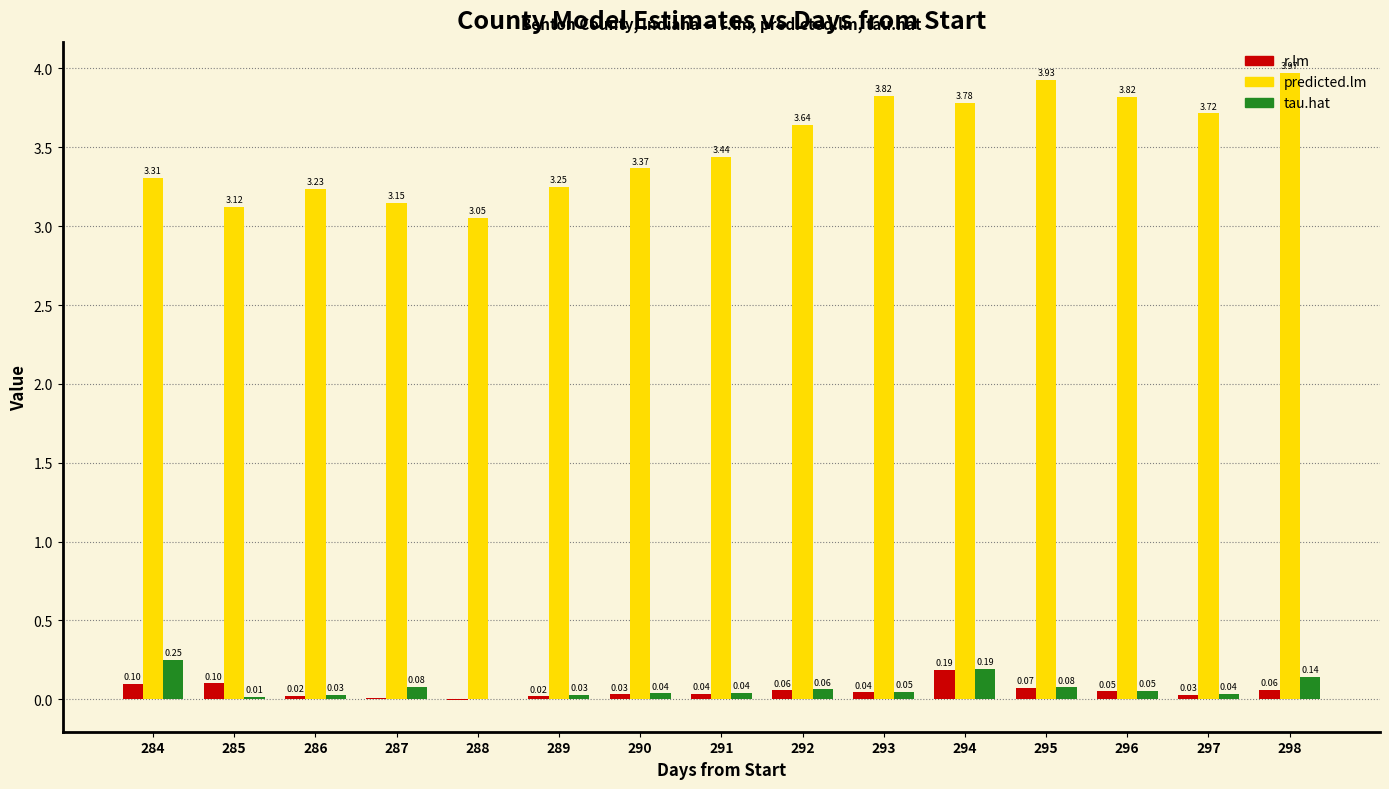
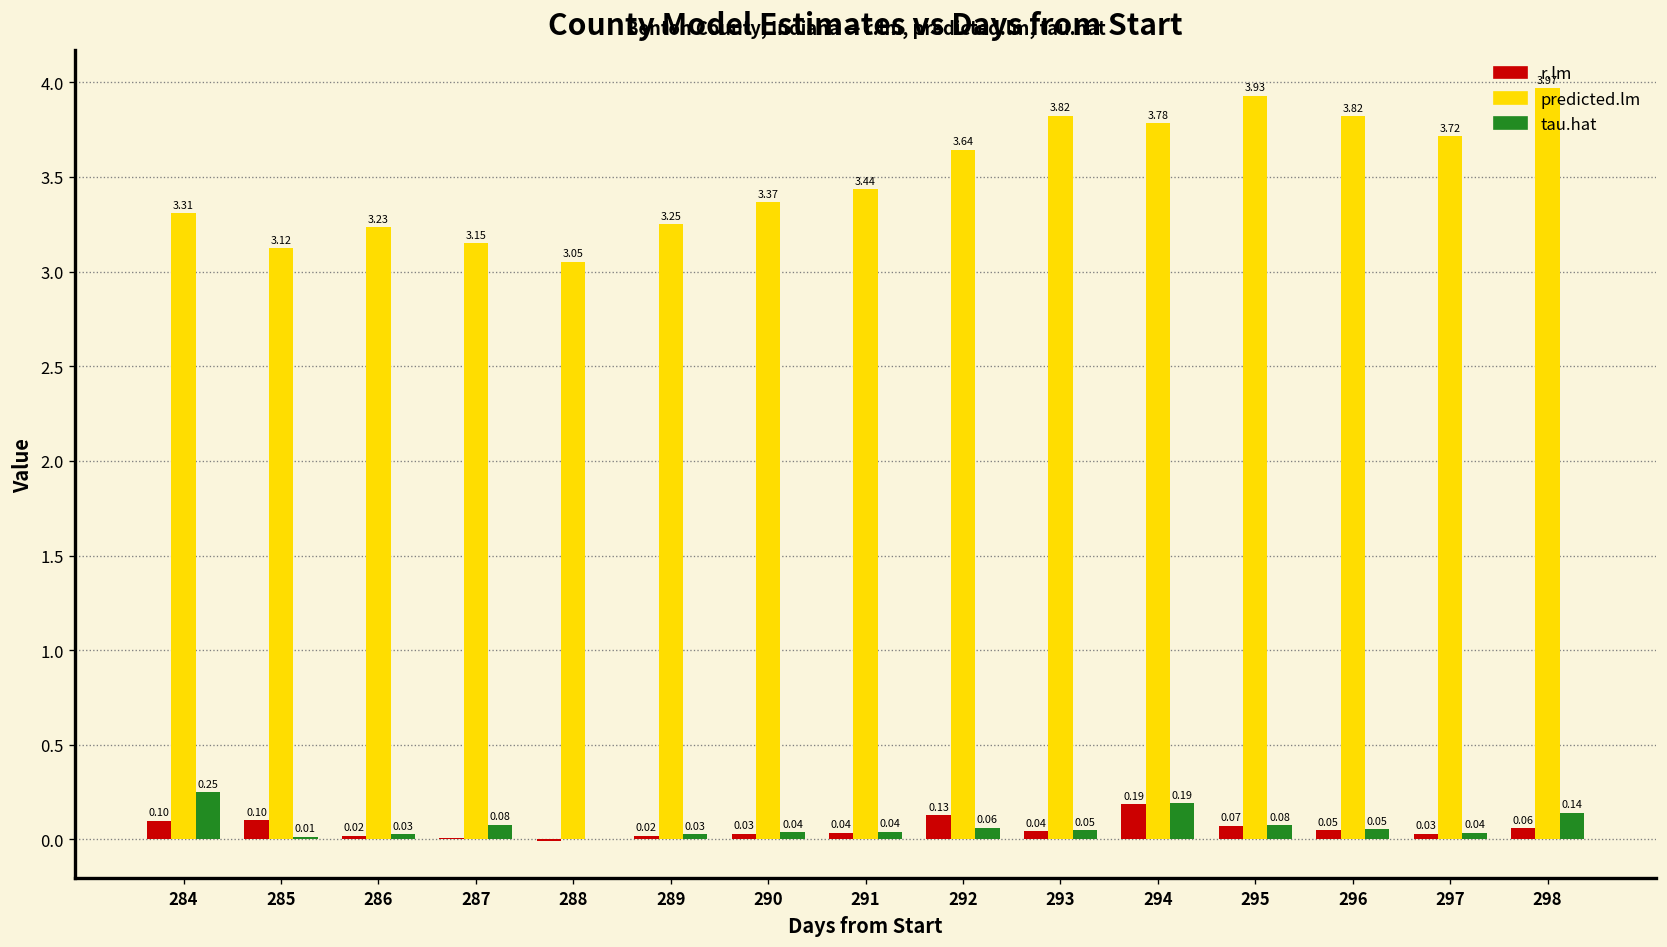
  {
    "r.lm": {
      "284": 0.10,
      "285": 0.10,
      "286": 0.02,
      "289": 0.02,
      "290": 0.03,
      "291": 0.04,
-     "292": 0.06,
+     "292": 0.13,
      "293": 0.04,
      "294": 0.19,
      "295": 0.07,
      "296": 0.05,
      "297": 0.03,
      "298": 0.06
    },
    "predicted.lm": {
      "284": 3.31,
      "285": 3.12,
      "286": 3.23,
      "287": 3.15,
      "288": 3.05,
      "289": 3.25,
      "290": 3.37,
      "291": 3.44,
      "292": 3.64,
      "293": 3.82,
      "294": 3.78,
      "295": 3.93,
      "296": 3.82,
      "297": 3.72,
      "298": 3.97
    },
    "tau.hat": {
      "284": 0.25,
      "285": 0.01,
      "286": 0.03,
      "287": 0.08,
      "289": 0.03,
      "290": 0.04,
      "291": 0.04,
      "292": 0.06,
      "293": 0.05,
      "294": 0.19,
      "295": 0.08,
      "296": 0.05,
      "297": 0.04,
      "298": 0.14
    }
  }
